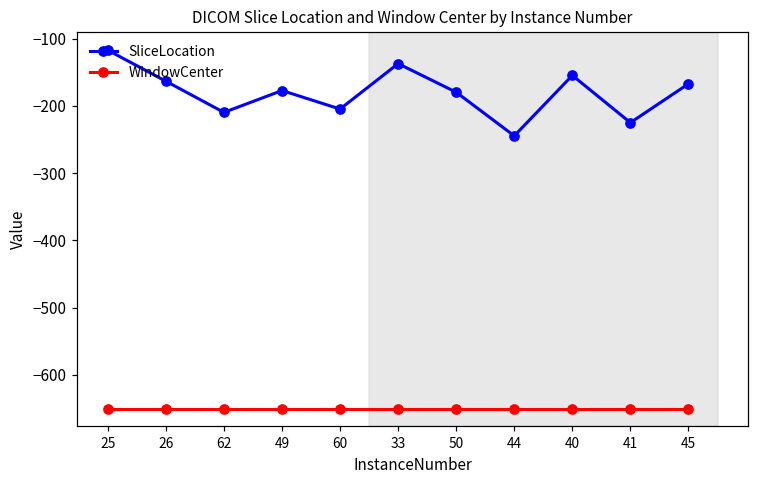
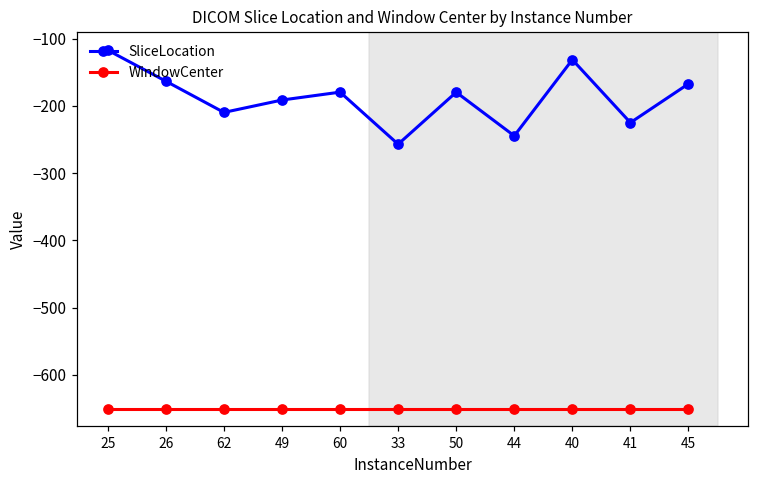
  {
    "SliceLocation": {
      "25": -120,
      "26": -160,
      "62": -210,
-     "49": -180,
-     "60": -200,
-     "33": -140,
+     "49": -190,
+     "60": -180,
+     "33": -260,
      "50": -180,
      "44": -240,
-     "40": -150,
+     "40": -130,
      "41": -220,
      "45": -170
    },
    "WindowCenter": {
      "25": -650,
      "26": -650,
      "62": -650,
      "49": -650,
      "60": -650,
      "33": -650,
      "50": -650,
      "44": -650,
      "40": -650,
      "41": -650,
      "45": -650
    }
  }
